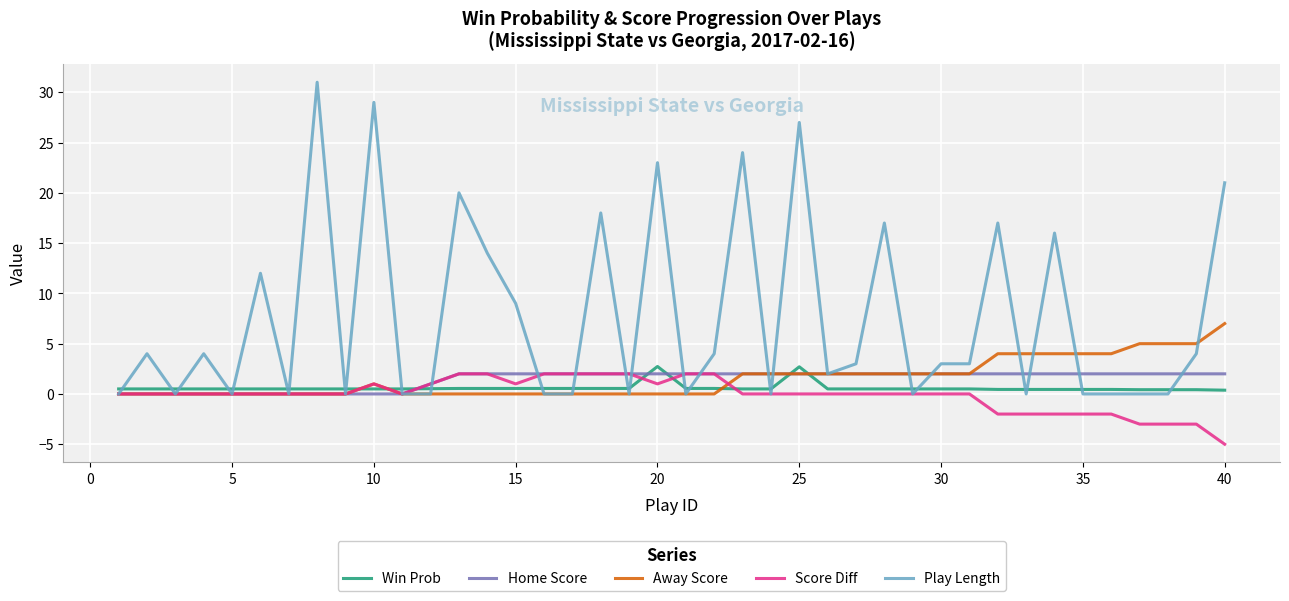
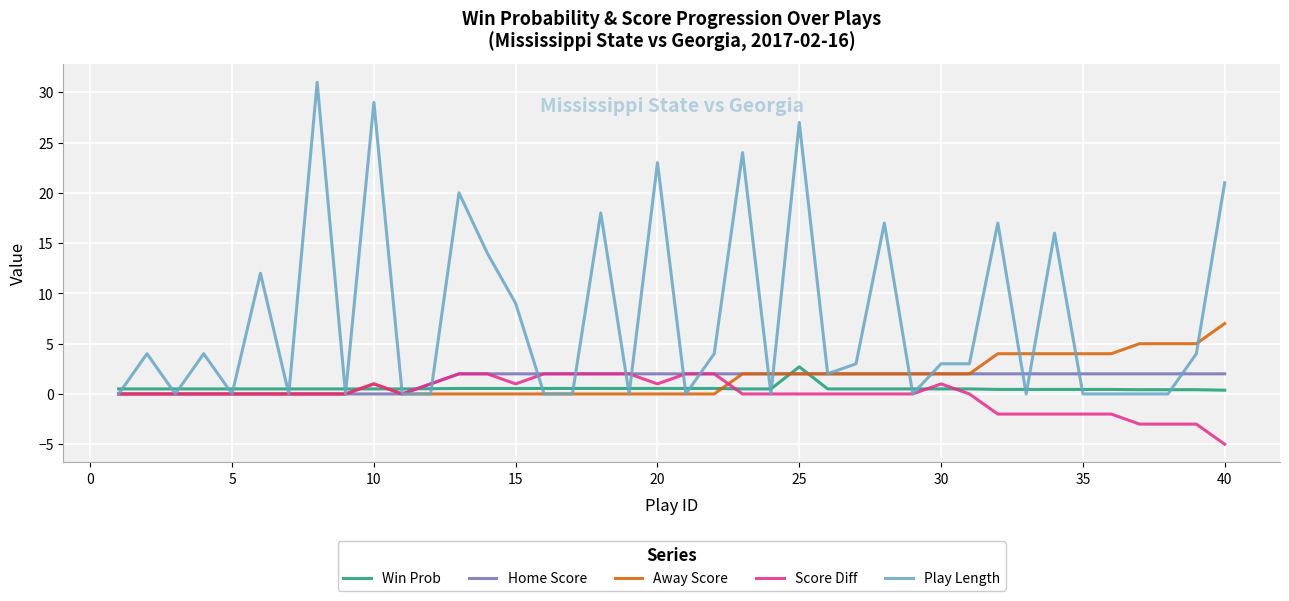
  {
    "Win Prob": {
      "5": 0.5,
      "10": 0.5,
      "15": 0.5,
-     "20": 2.7,
+     "20": 0.5,
      "25": 2.7,
      "30": 0.5,
      "35": 0.4,
      "40": 0.4
    },
    "Away Score": {
      "15": 0.0,
      "20": 0.0,
      "35": 4.0,
      "40": 7.0
    },
    "Score Diff": {
      "15": 1,
      "20": 1,
      "25": 0,
-     "30": 0,
+     "30": 1,
      "35": -2,
      "40": -5
    }
  }
